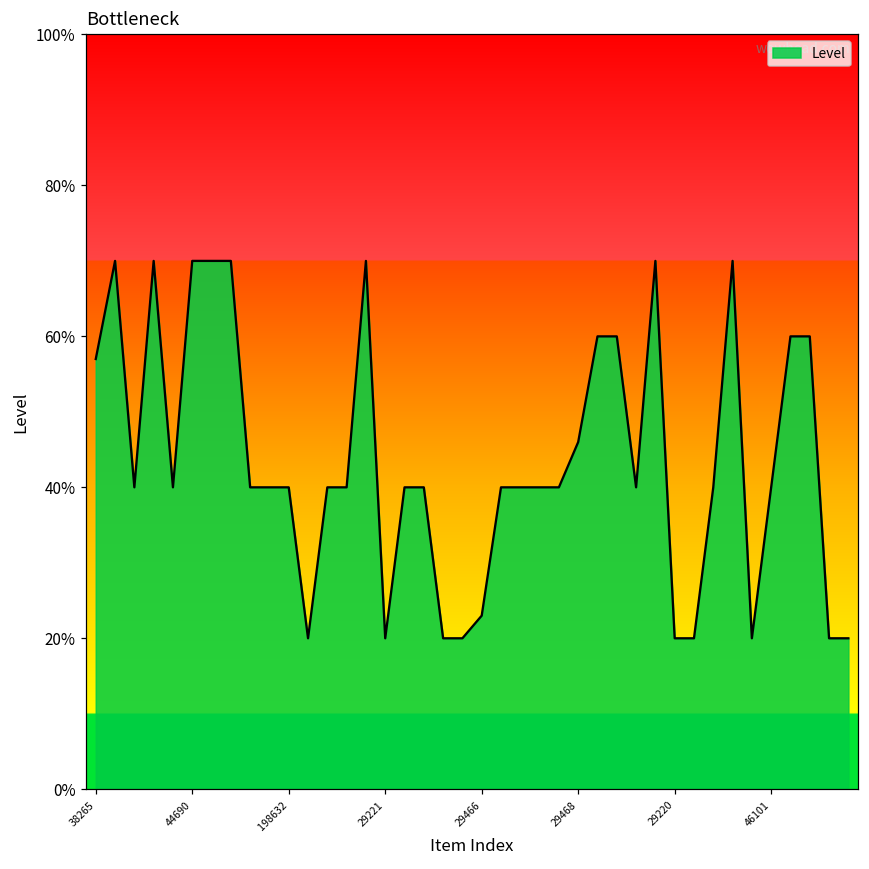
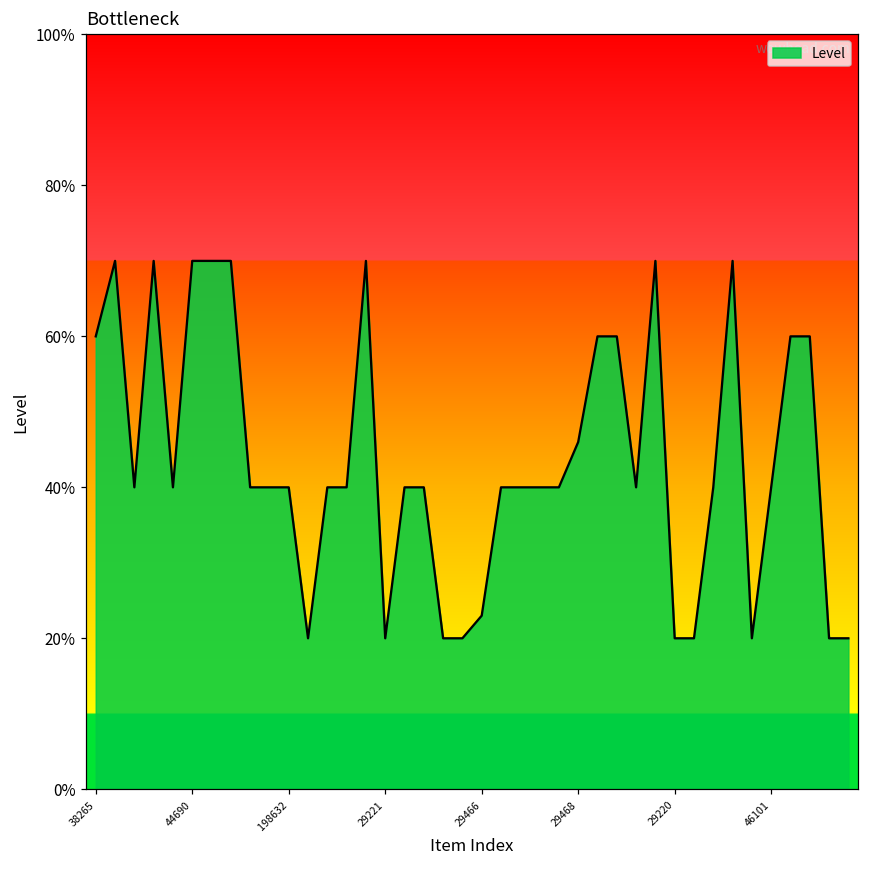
  {
-   "38265": "57%",
+   "38265": "60%",
    "44690": "70%",
    "198632": "40%",
    "29221": "20%",
    "29466": "23%",
    "29468": "46%",
    "29220": "20%",
    "46101": "40%"
  }
